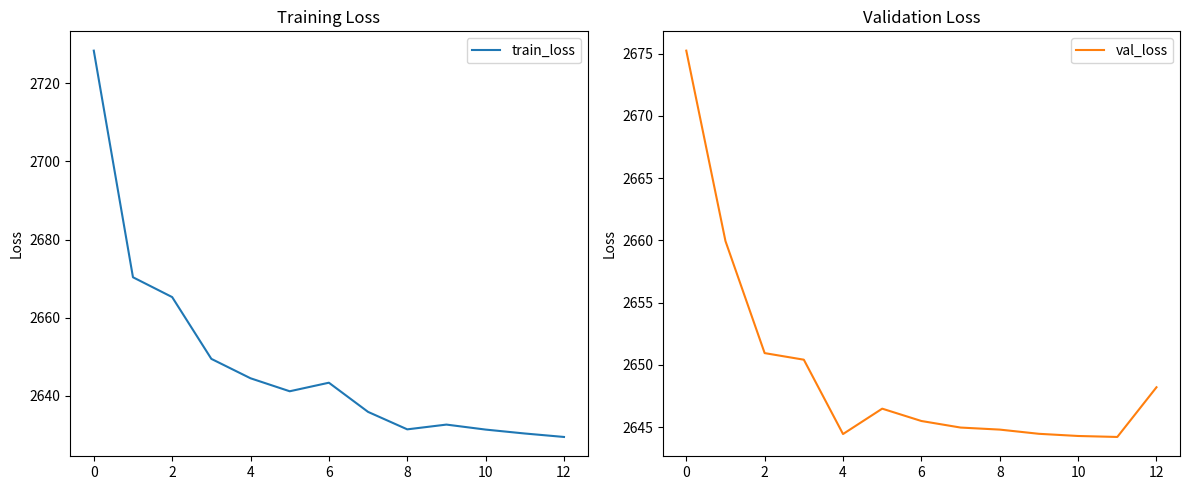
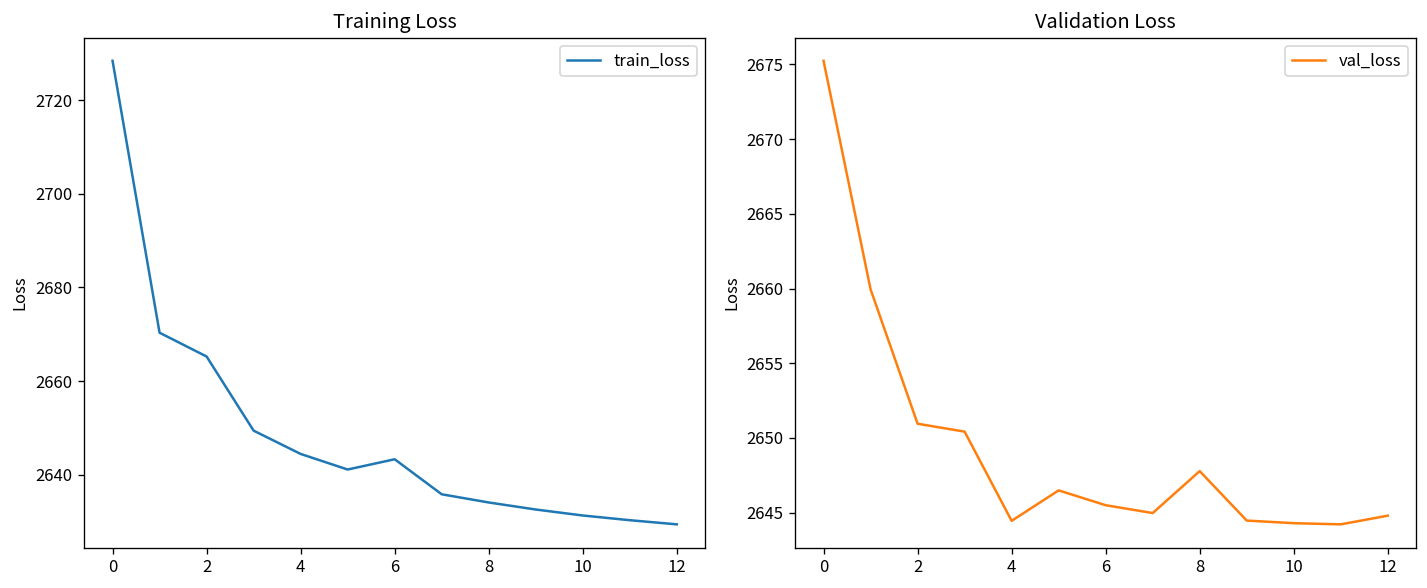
  {
    "Training Loss": {
      "0": 2728,
      "2": 2665,
      "4": 2644,
      "6": 2643,
-     "8": 2631,
+     "8": 2634,
      "10": 2631,
      "12": 2629
    },
    "Validation Loss": {
      "0": 2675.2,
      "2": 2651.0,
      "4": 2644.4,
      "6": 2645.5,
-     "8": 2644.8,
+     "8": 2647.8,
      "10": 2644.3,
-     "12": 2648.2
+     "12": 2644.8
    }
  }
